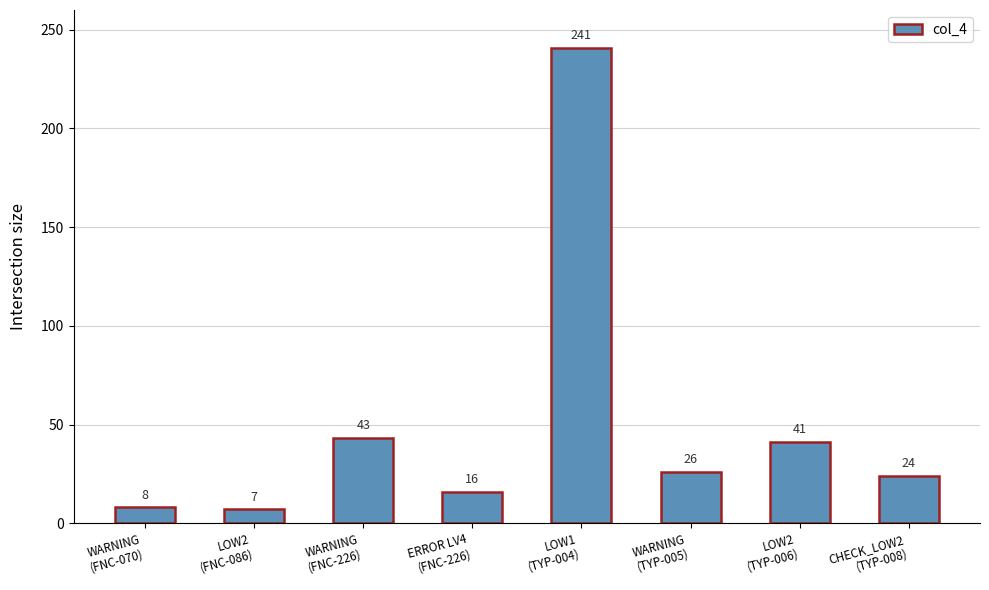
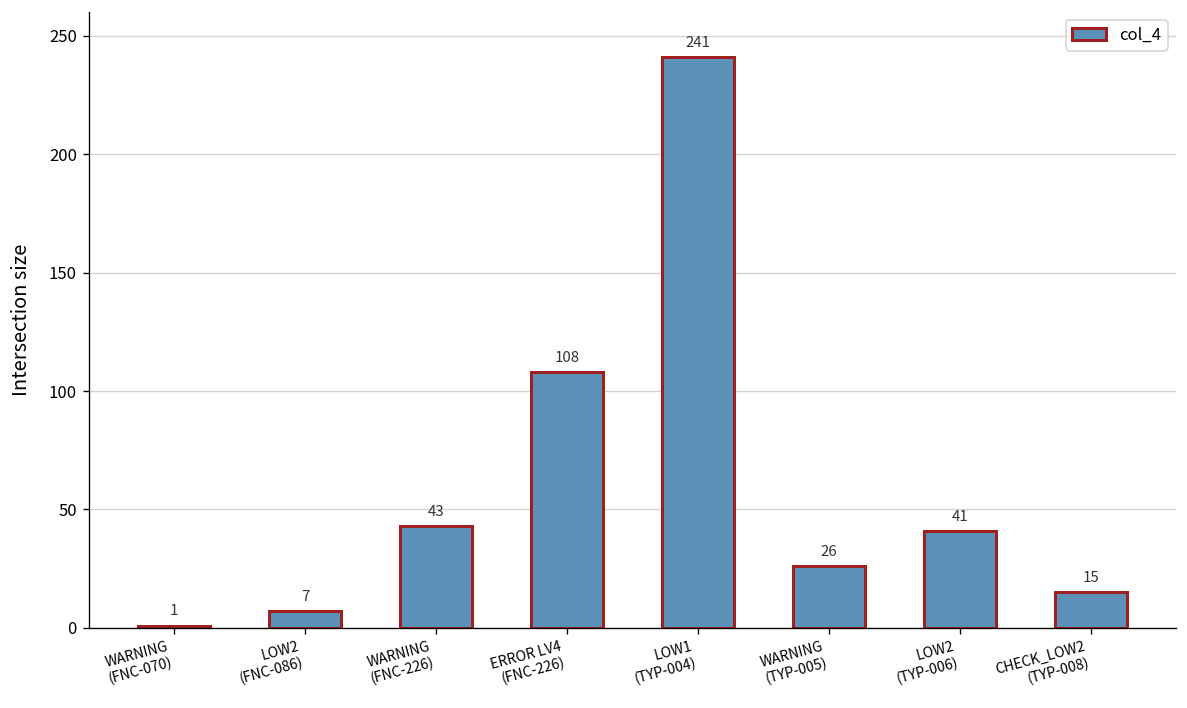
  {
-   "WARNING (FNC-070)": 8,
+   "WARNING (FNC-070)": 1,
    "LOW2 (FNC-086)": 7,
    "WARNING (FNC-226)": 43,
-   "ERROR LV4 (FNC-226)": 16,
+   "ERROR LV4 (FNC-226)": 108,
    "LOW1 (TYP-004)": 241,
    "WARNING (TYP-005)": 26,
    "LOW2 (TYP-006)": 41,
-   "CHECK_LOW2 (TYP-008)": 24
+   "CHECK_LOW2 (TYP-008)": 15
  }
